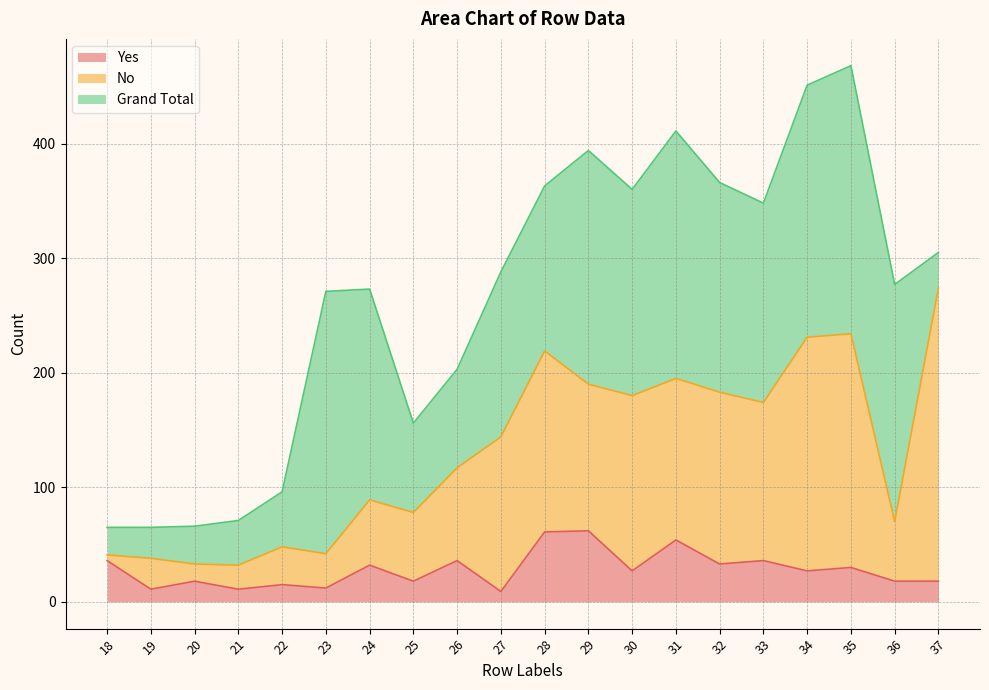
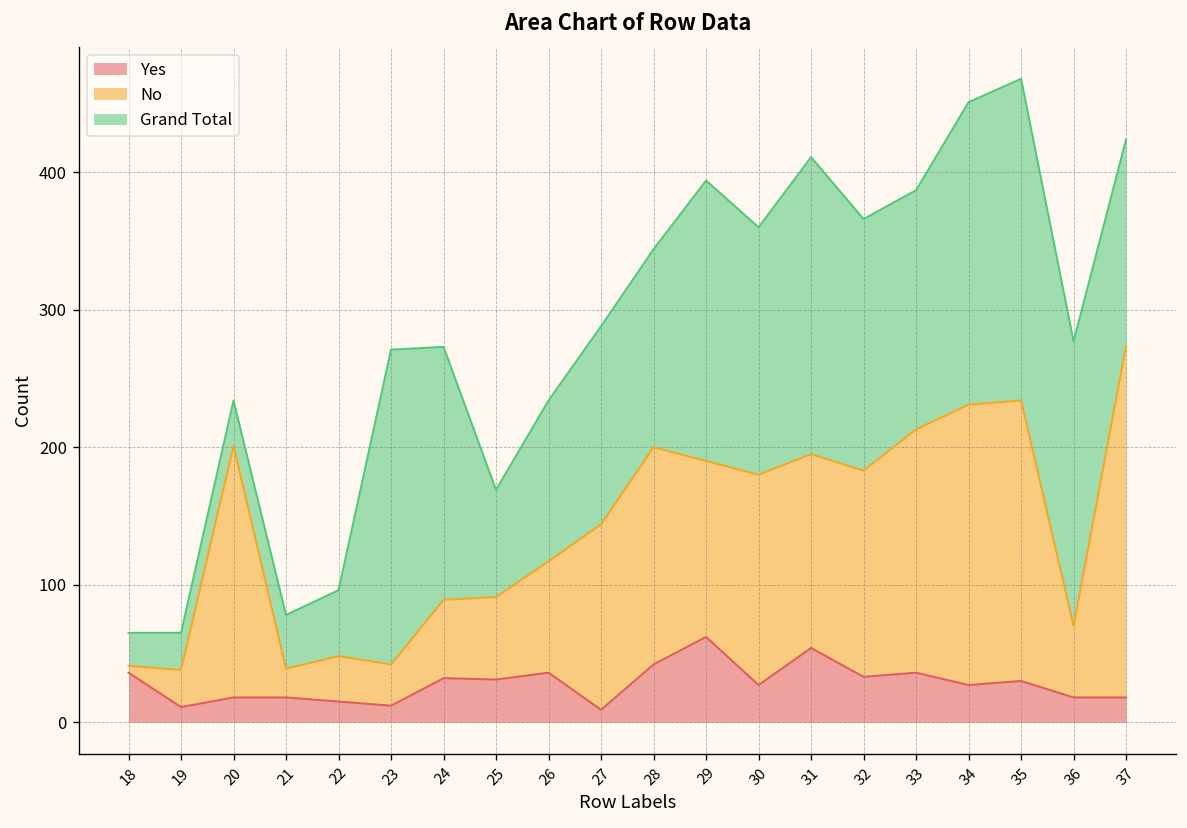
  {
    "Yes": {
      "18": 36,
      "19": 11,
      "20": 18,
-     "21": 11,
+     "21": 18,
      "22": 15,
      "23": 12,
      "24": 32,
-     "25": 18,
+     "25": 31,
      "26": 36,
      "27": 9,
-     "28": 61,
+     "28": 42,
      "29": 62,
      "30": 27,
      "31": 54,
      "32": 33,
      "33": 36,
      "34": 27,
      "35": 30,
      "36": 18,
      "37": 18
    },
    "No": {
      "18": 5,
      "19": 27,
-     "20": 15,
+     "20": 183,
      "21": 21,
      "22": 33,
      "23": 30,
      "24": 57,
      "25": 60,
      "26": 81,
      "27": 135,
      "28": 158,
      "29": 128,
      "30": 153,
      "31": 141,
      "32": 150,
-     "33": 138,
+     "33": 177,
      "34": 204,
      "35": 204,
      "36": 52,
      "37": 256
    },
    "Grand Total": {
      "18": 24,
      "19": 27,
      "20": 33,
      "21": 39,
      "22": 48,
      "23": 229,
      "24": 184,
      "25": 78,
-     "26": 86,
+     "26": 117,
      "27": 144,
      "28": 144,
      "29": 204,
      "30": 180,
      "31": 216,
      "32": 183,
      "33": 174,
      "34": 220,
      "35": 234,
      "36": 207,
-     "37": 31
+     "37": 150
    }
  }
